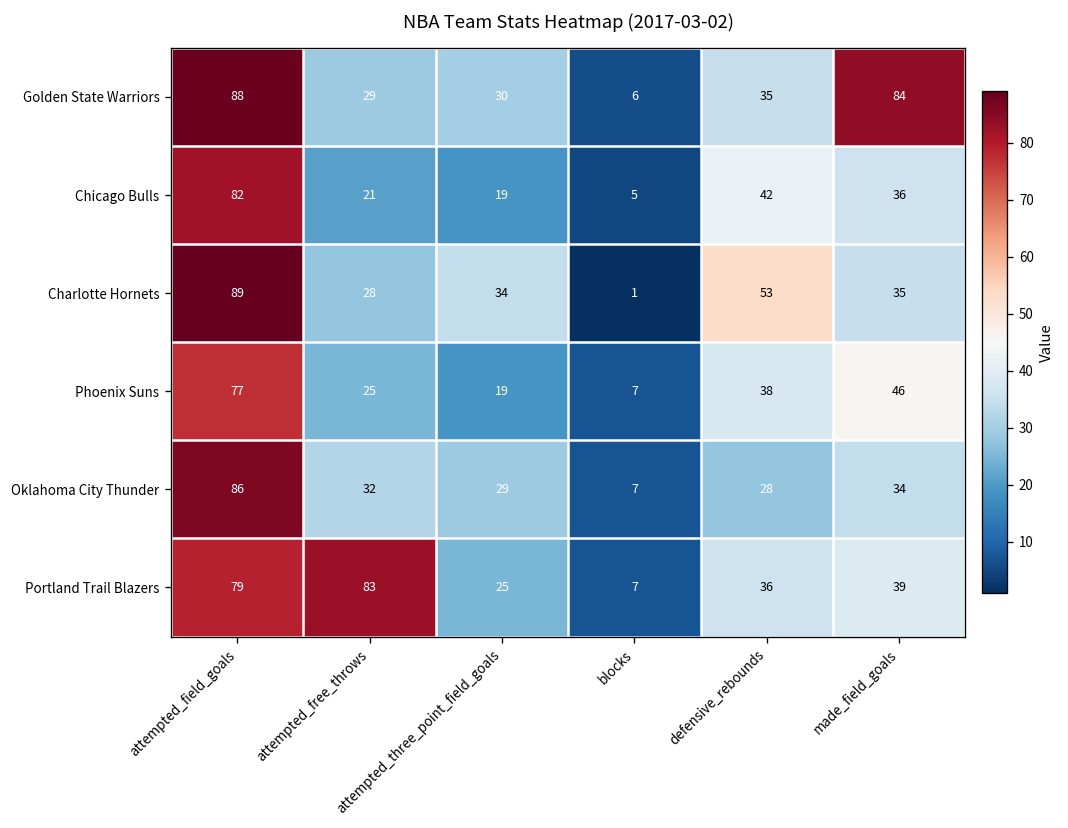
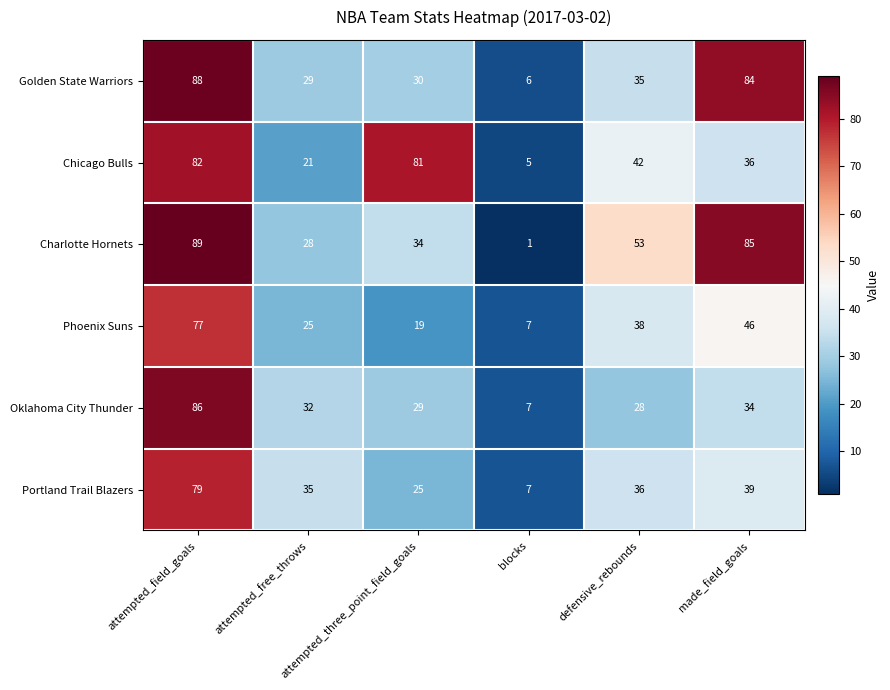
  {
    "Golden State Warriors": {
      "attempted_field_goals": 88,
      "attempted_free_throws": 29,
      "attempted_three_point_field_goals": 30,
      "blocks": 6,
      "defensive_rebounds": 35,
      "made_field_goals": 84
    },
    "Chicago Bulls": {
      "attempted_field_goals": 82,
      "attempted_free_throws": 21,
-     "attempted_three_point_field_goals": 19,
+     "attempted_three_point_field_goals": 81,
      "blocks": 5,
      "defensive_rebounds": 42,
      "made_field_goals": 36
    },
    "Charlotte Hornets": {
      "attempted_field_goals": 89,
      "attempted_free_throws": 28,
      "attempted_three_point_field_goals": 34,
      "blocks": 1,
      "defensive_rebounds": 53,
-     "made_field_goals": 35
+     "made_field_goals": 85
    },
    "Phoenix Suns": {
      "attempted_field_goals": 77,
      "attempted_free_throws": 25,
      "attempted_three_point_field_goals": 19,
      "blocks": 7,
      "defensive_rebounds": 38,
      "made_field_goals": 46
    },
    "Oklahoma City Thunder": {
      "attempted_field_goals": 86,
      "attempted_free_throws": 32,
      "attempted_three_point_field_goals": 29,
      "blocks": 7,
      "defensive_rebounds": 28,
      "made_field_goals": 34
    },
    "Portland Trail Blazers": {
      "attempted_field_goals": 79,
-     "attempted_free_throws": 83,
+     "attempted_free_throws": 35,
      "attempted_three_point_field_goals": 25,
      "blocks": 7,
      "defensive_rebounds": 36,
      "made_field_goals": 39
    }
  }
